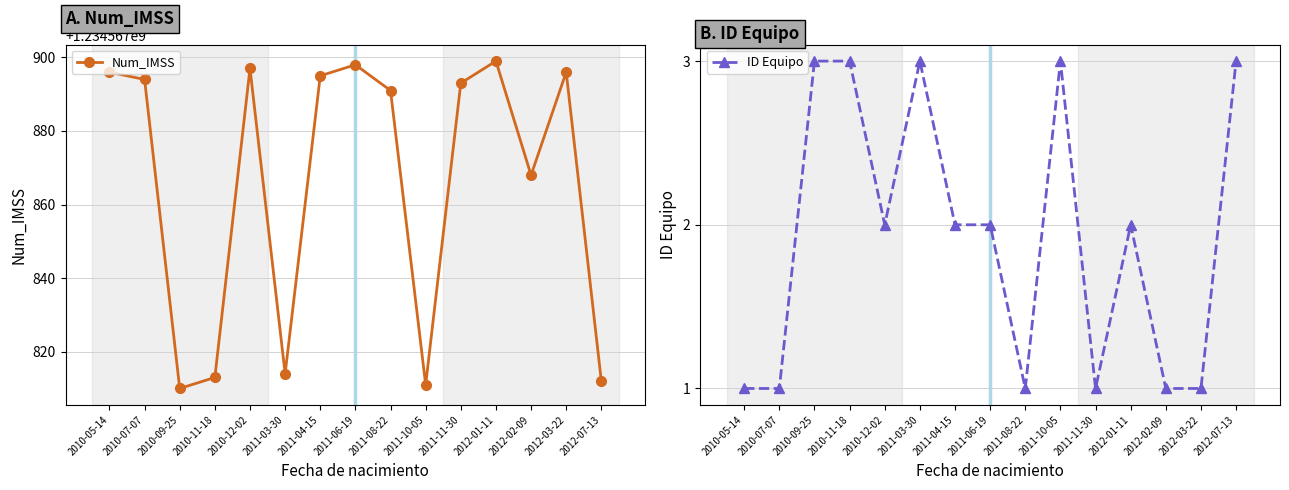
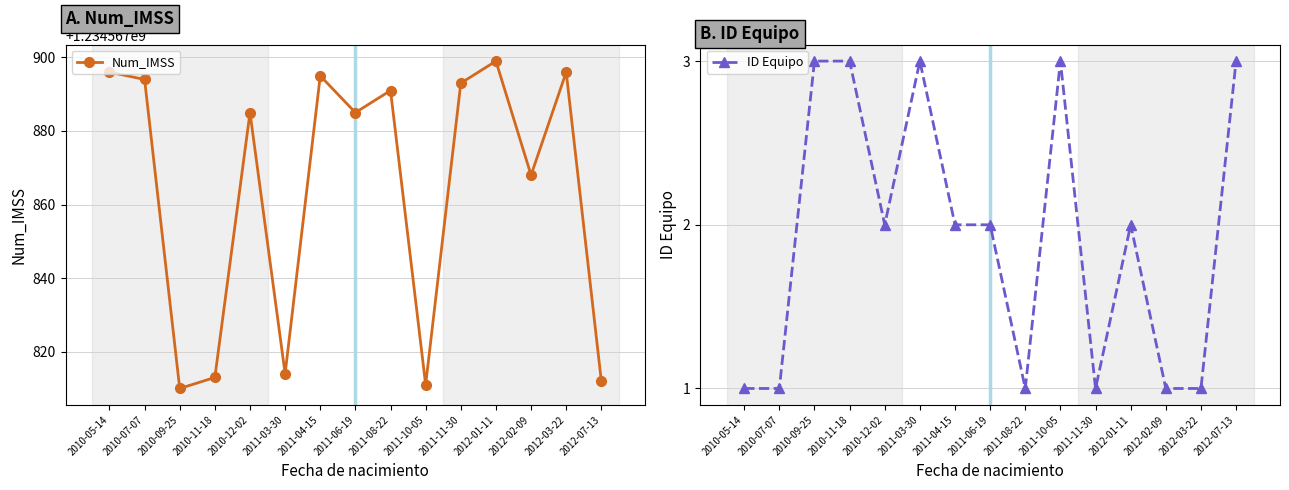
  {
    "A. Num_IMSS": {
      "2010-07-07": 1234567894,
      "2010-09-25": 1234567810,
      "2010-11-18": 1234567813,
-     "2010-12-02": 1234567897,
+     "2010-12-02": 1234567885,
      "2011-03-30": 1234567814,
      "2011-04-15": 1234567895,
-     "2011-06-19": 1234567898,
+     "2011-06-19": 1234567885,
      "2011-08-22": 1234567891,
      "2011-10-05": 1234567811,
      "2011-11-30": 1234567893,
      "2012-01-11": 1234567899,
      "2012-02-09": 1234567868,
      "2012-03-22": 1234567896,
      "2012-07-13": 1234567812
    },
    "B. ID Equipo": {
      "2010-05-14": 1.00,
      "2010-07-07": 1.00,
      "2010-09-25": 3.00,
      "2010-11-18": 3.00,
      "2010-12-02": 2.00,
      "2011-03-30": 3.00,
      "2011-04-15": 2.00,
      "2011-06-19": 2.00,
      "2011-08-22": 1.00,
      "2011-10-05": 3.00,
      "2011-11-30": 1.00,
      "2012-01-11": 2.00,
      "2012-02-09": 1.00,
      "2012-03-22": 1.00,
      "2012-07-13": 3.00
    }
  }
